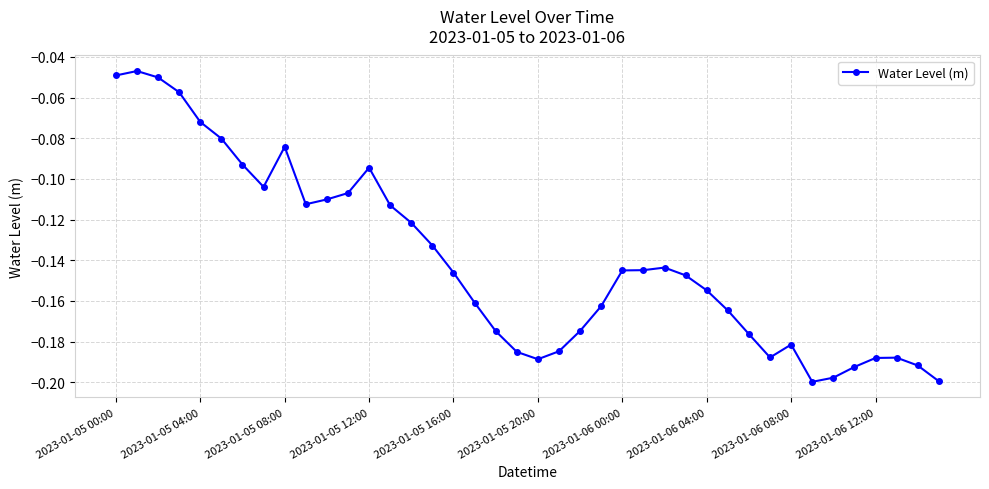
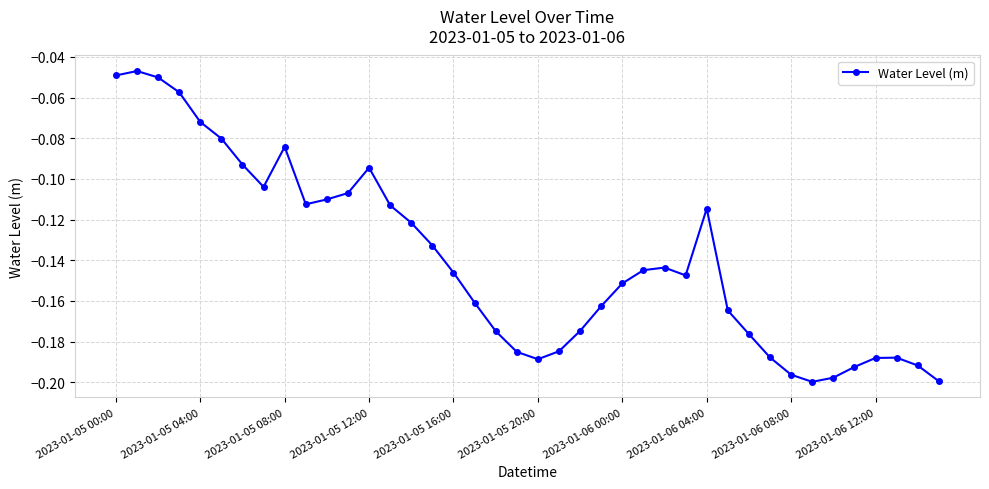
  {
    "2023-01-05 00:00": -0.049,
    "2023-01-05 04:00": -0.072,
    "2023-01-05 08:00": -0.084,
    "2023-01-05 12:00": -0.094,
    "2023-01-05 16:00": -0.146,
    "2023-01-05 20:00": -0.189,
-   "2023-01-06 00:00": -0.145,
-   "2023-01-06 04:00": -0.155,
-   "2023-01-06 08:00": -0.181,
+   "2023-01-06 00:00": -0.151,
+   "2023-01-06 04:00": -0.115,
+   "2023-01-06 08:00": -0.196,
    "2023-01-06 12:00": -0.188
  }
